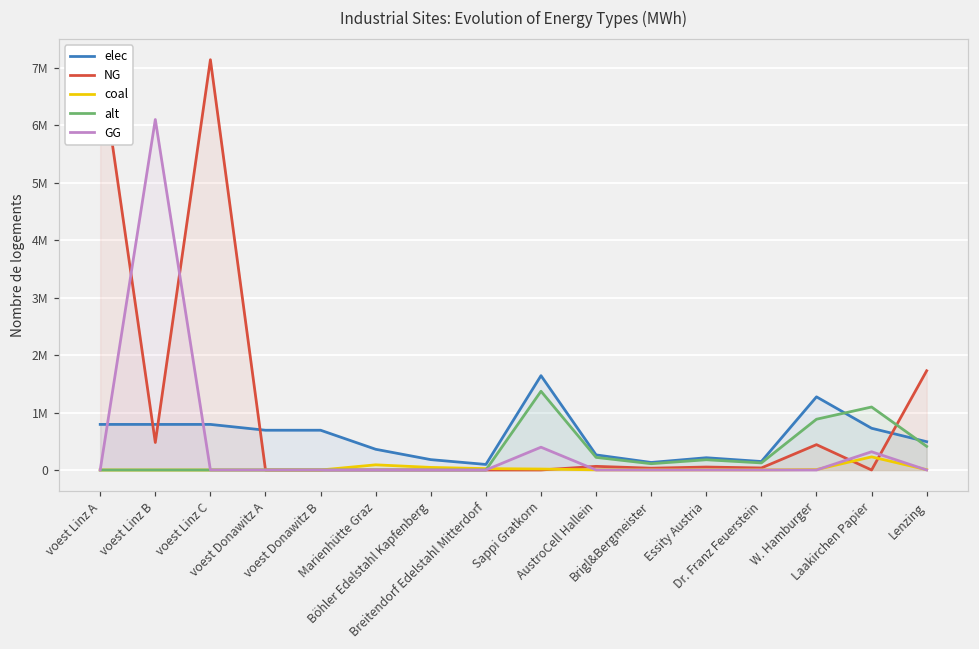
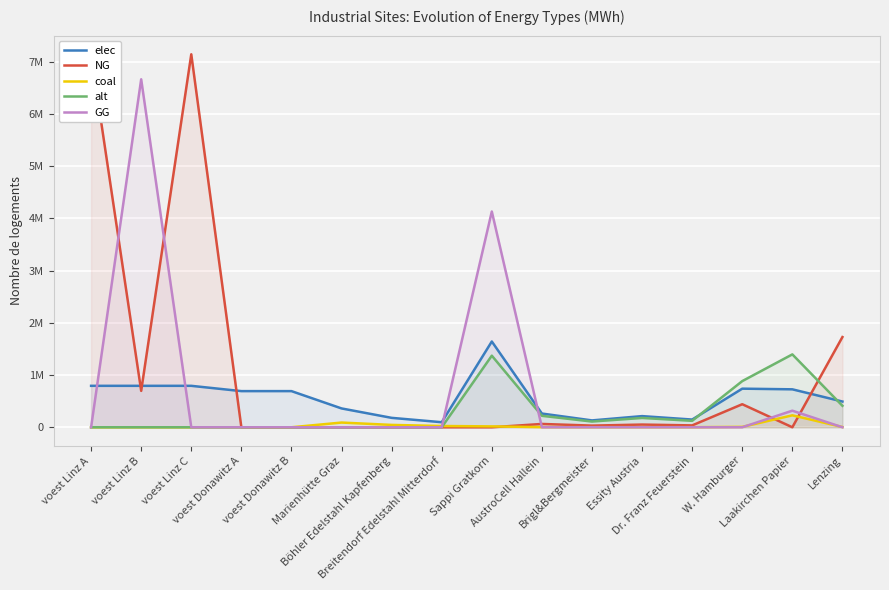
  {
    "elec": {
      "voest Linz A": 800000,
      "voest Linz B": 800000,
      "voest Linz C": 800000,
      "voest Donawitz A": 700000,
      "voest Donawitz B": 700000,
      "Marienhütte Graz": 400000,
      "Böhler Edelstahl Kapfenberg": 200000,
      "Breitendorf Edelstahl Mitterdorf": 100000,
      "Sappi Gratkorn": 1600000,
-     "W. Hamburger": 1300000,
+     "W. Hamburger": 700000,
      "Laakirchen Papier": 700000,
      "Lenzing": 500000
    },
    "NG": {
-     "voest Linz B": 500000,
+     "voest Linz B": 700000,
      "voest Linz C": 7100000,
      "AustroCell Hallein": 100000,
      "Essity Austria": 100000,
      "W. Hamburger": 400000,
      "Laakirchen Papier": 0,
      "Lenzing": 1700000
    },
    "coal": {
      "Marienhütte Graz": 100000,
      "Laakirchen Papier": 200000
    },
    "alt": {
      "Sappi Gratkorn": 1400000,
      "W. Hamburger": 900000,
-     "Laakirchen Papier": 1100000,
+     "Laakirchen Papier": 1400000,
      "Lenzing": 400000
    },
    "GG": {
-     "voest Linz B": 6100000,
-     "Sappi Gratkorn": 400000,
+     "voest Linz B": 6700000,
+     "Sappi Gratkorn": 4100000,
      "Laakirchen Papier": 300000
    }
  }
